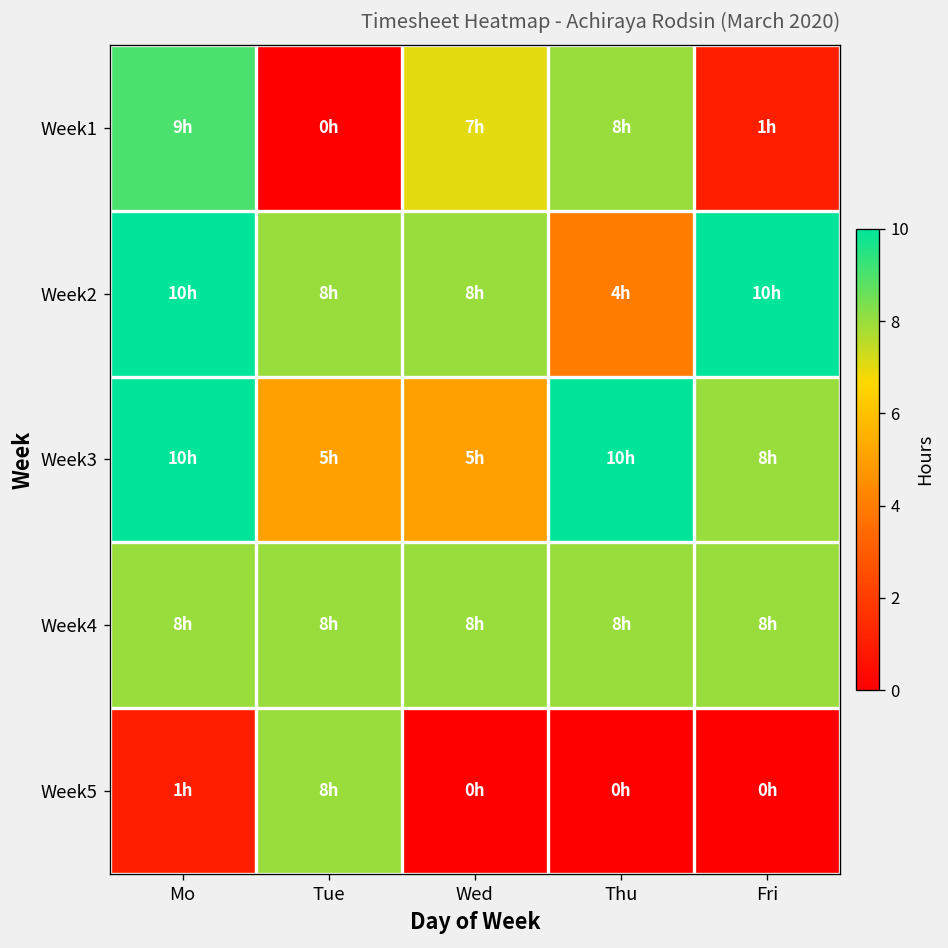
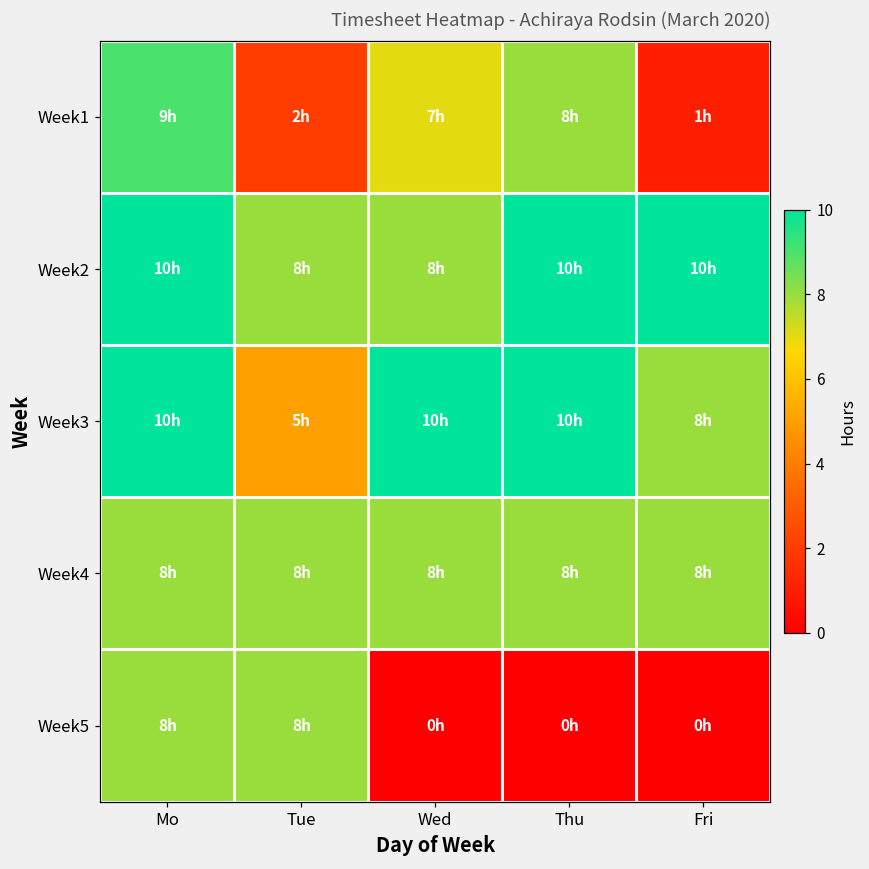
  {
    "Week1": {
      "Mo": "9h",
-     "Tue": "0h",
+     "Tue": "2h",
      "Wed": "7h",
      "Thu": "8h",
      "Fri": "1h"
    },
    "Week2": {
      "Mo": "10h",
      "Tue": "8h",
      "Wed": "8h",
-     "Thu": "4h",
+     "Thu": "10h",
      "Fri": "10h"
    },
    "Week3": {
      "Mo": "10h",
      "Tue": "5h",
-     "Wed": "5h",
+     "Wed": "10h",
      "Thu": "10h",
      "Fri": "8h"
    },
    "Week4": {
      "Mo": "8h",
      "Tue": "8h",
      "Wed": "8h",
      "Thu": "8h",
      "Fri": "8h"
    },
    "Week5": {
-     "Mo": "1h",
+     "Mo": "8h",
      "Tue": "8h",
      "Wed": "0h",
      "Thu": "0h",
      "Fri": "0h"
    }
  }
